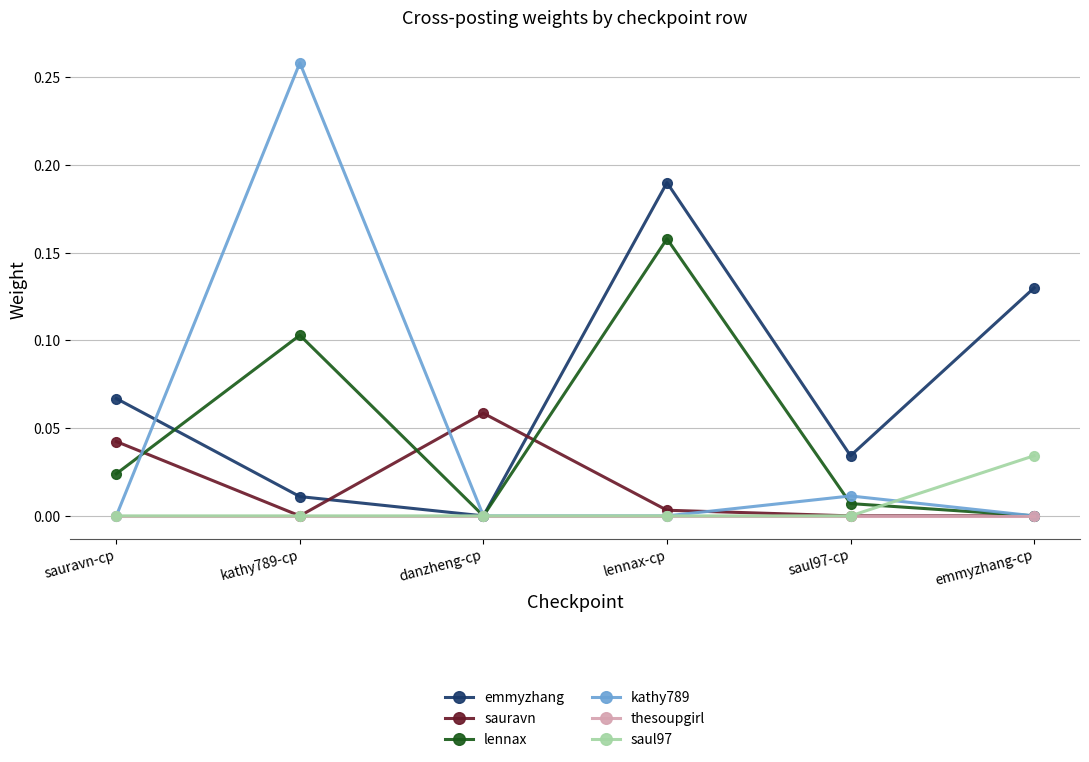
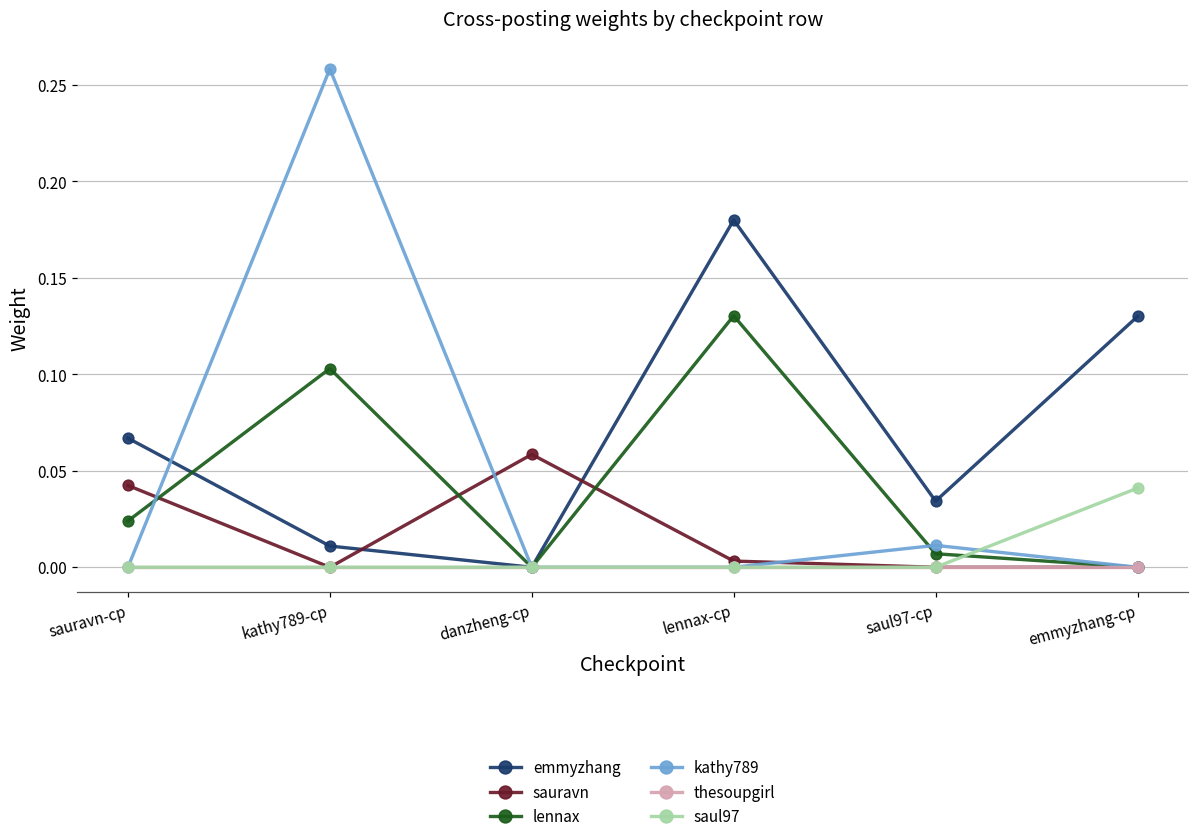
  {
    "emmyzhang": {
      "sauravn-cp": 0.067,
      "kathy789-cp": 0.01,
-     "lennax-cp": 0.19,
+     "lennax-cp": 0.18,
      "saul97-cp": 0.034,
      "emmyzhang-cp": 0.13
    },
    "sauravn": {
      "sauravn-cp": 0.042,
      "danzheng-cp": 0.059,
      "lennax-cp": 0.003
    },
    "lennax": {
      "sauravn-cp": 0.024,
      "kathy789-cp": 0.103,
-     "lennax-cp": 0.158,
+     "lennax-cp": 0.130,
      "saul97-cp": 0.007
    },
    "kathy789": {
      "kathy789-cp": 0.258,
      "saul97-cp": 0.011
    },
    "saul97": {
-     "emmyzhang-cp": 0.034
+     "emmyzhang-cp": 0.041
    }
  }
